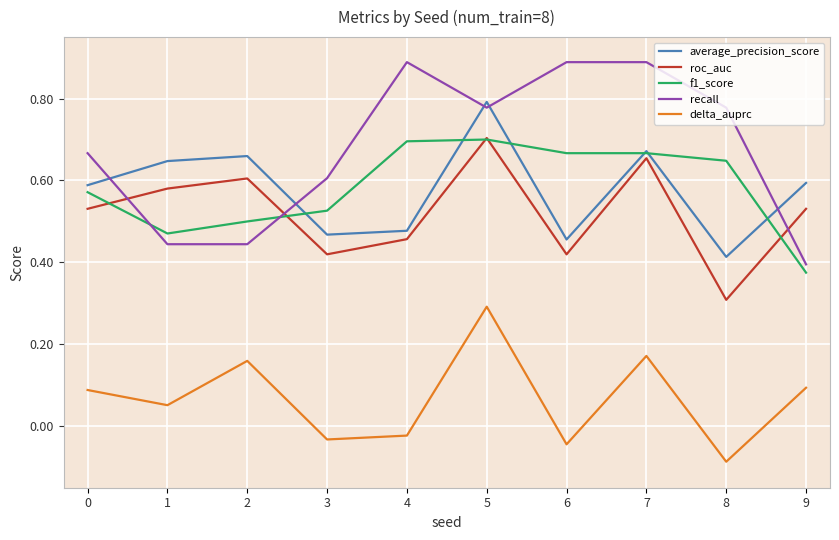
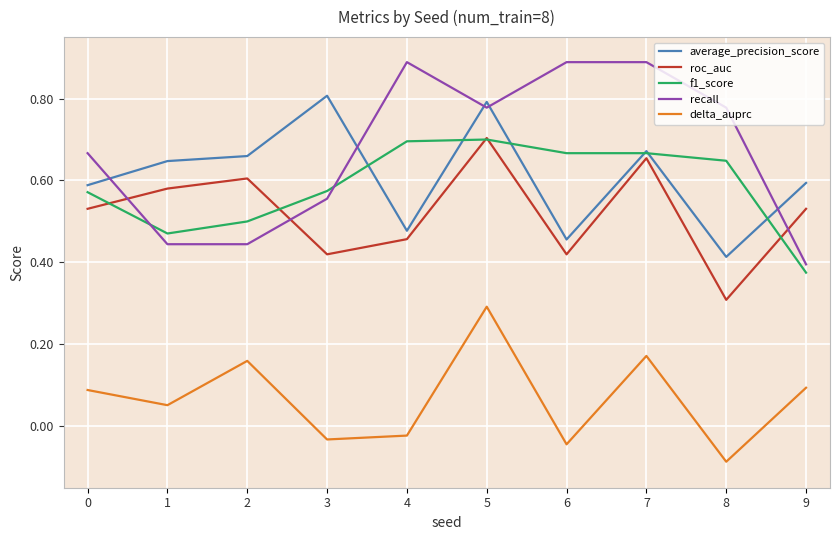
  {
    "average_precision_score": {
      "0": 0.59,
      "1": 0.65,
      "2": 0.66,
-     "3": 0.47,
+     "3": 0.81,
      "4": 0.48,
      "5": 0.79,
      "6": 0.46,
      "8": 0.41,
      "9": 0.59
    },
    "roc_auc": {
      "0": 0.53,
      "1": 0.58,
      "2": 0.60,
      "3": 0.42,
      "4": 0.46,
      "6": 0.42,
      "7": 0.65,
      "8": 0.31,
      "9": 0.53
    },
    "f1_score": {
      "0": 0.57,
      "1": 0.47,
      "2": 0.50,
-     "3": 0.53,
+     "3": 0.57,
      "4": 0.70,
      "6": 0.67,
      "8": 0.65,
      "9": 0.38
    },
    "recall": {
      "0": 0.67,
      "1": 0.44,
      "2": 0.44,
-     "3": 0.61,
+     "3": 0.56,
      "4": 0.89,
      "5": 0.78,
      "6": 0.89,
      "7": 0.89,
      "9": 0.40
    },
    "delta_auprc": {
      "0": 0.09,
      "1": 0.05,
      "2": 0.16,
      "3": -0.03,
      "4": -0.02,
      "5": 0.29,
      "6": -0.04,
      "7": 0.17,
      "8": -0.09,
      "9": 0.09
    }
  }
